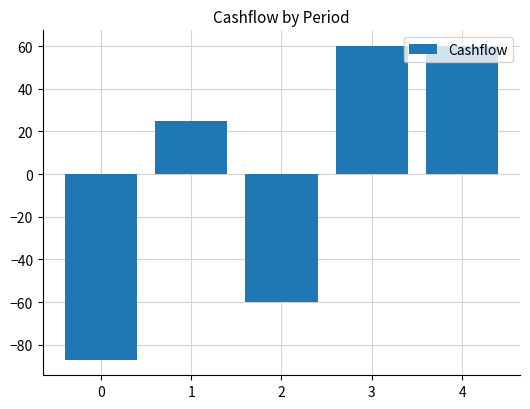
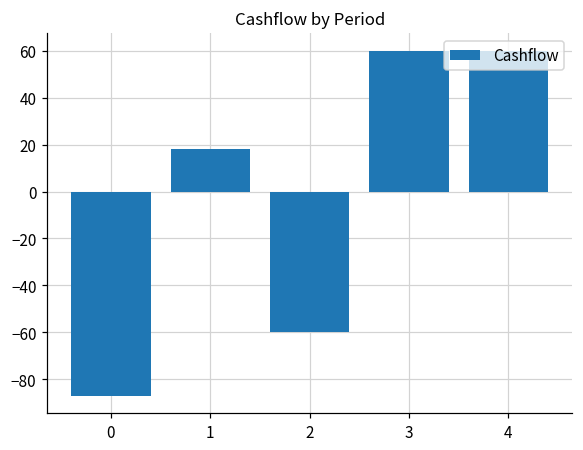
  {
    "0": -87,
-   "1": 25,
+   "1": 18,
    "2": -60,
    "3": 60
  }
